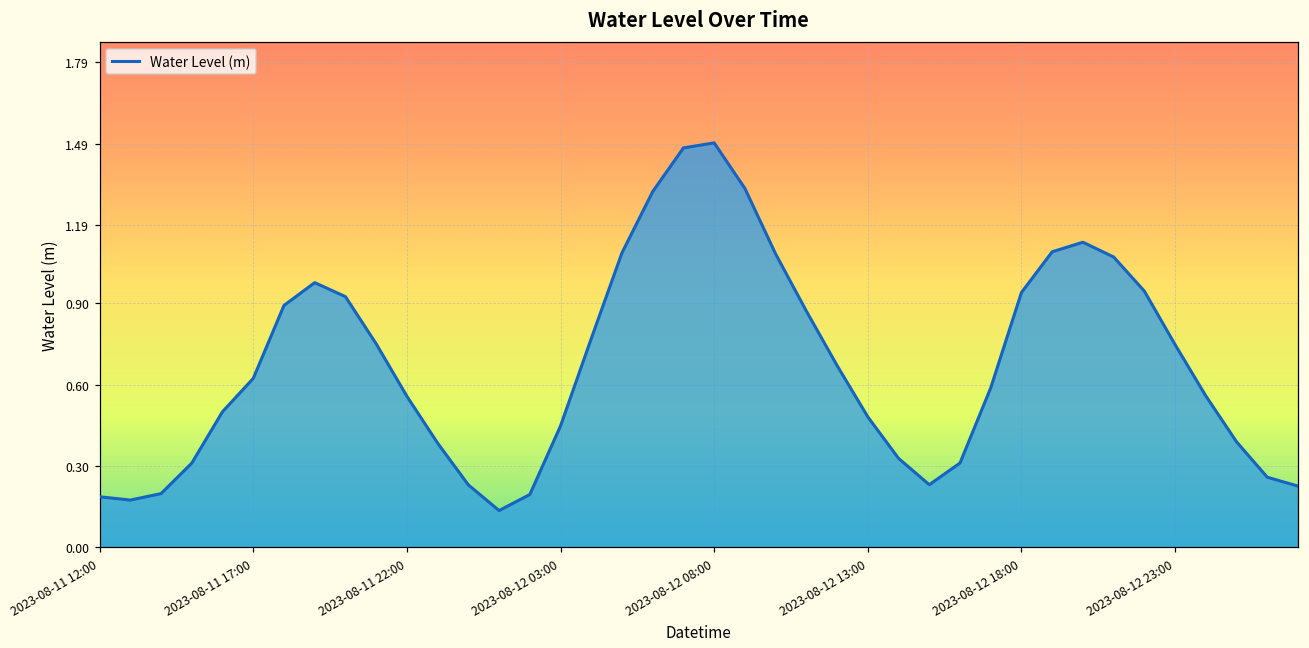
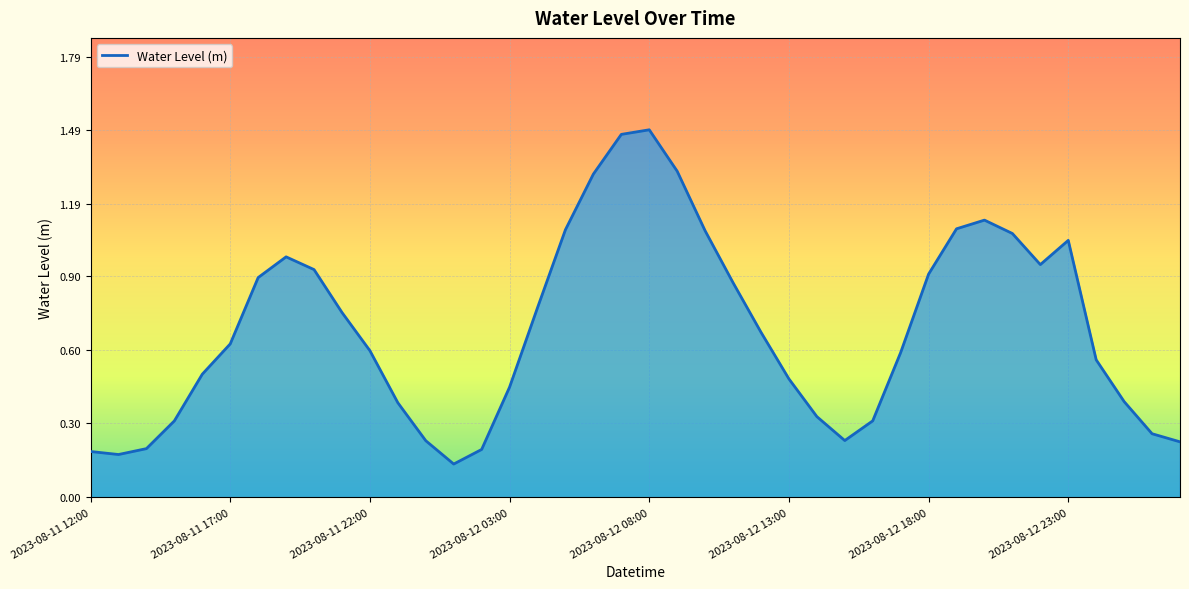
  {
    "2023-08-11 12:00": 0.19,
    "2023-08-11 17:00": 0.62,
-   "2023-08-11 22:00": 0.56,
+   "2023-08-11 22:00": 0.60,
    "2023-08-12 03:00": 0.45,
    "2023-08-12 08:00": 1.49,
    "2023-08-12 13:00": 0.48,
-   "2023-08-12 18:00": 0.94,
-   "2023-08-12 23:00": 0.75
+   "2023-08-12 18:00": 0.91,
+   "2023-08-12 23:00": 1.04
  }
